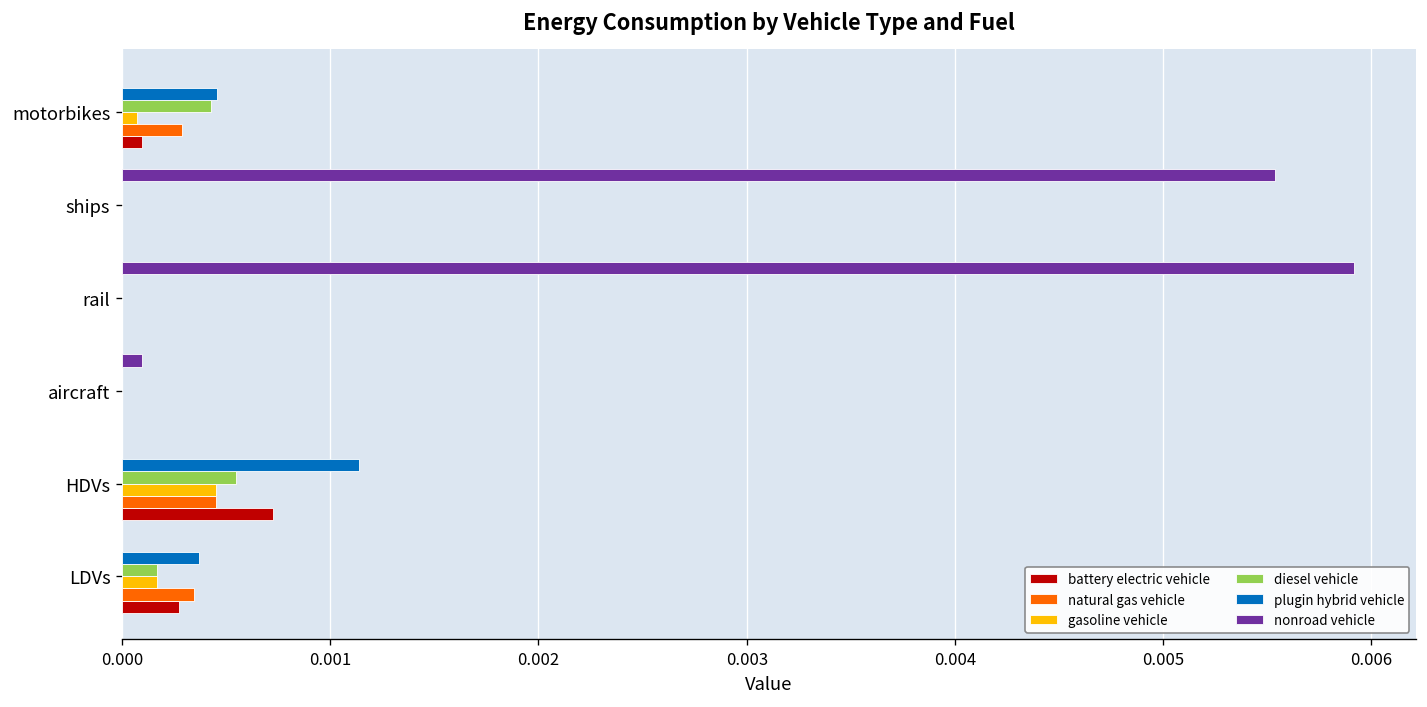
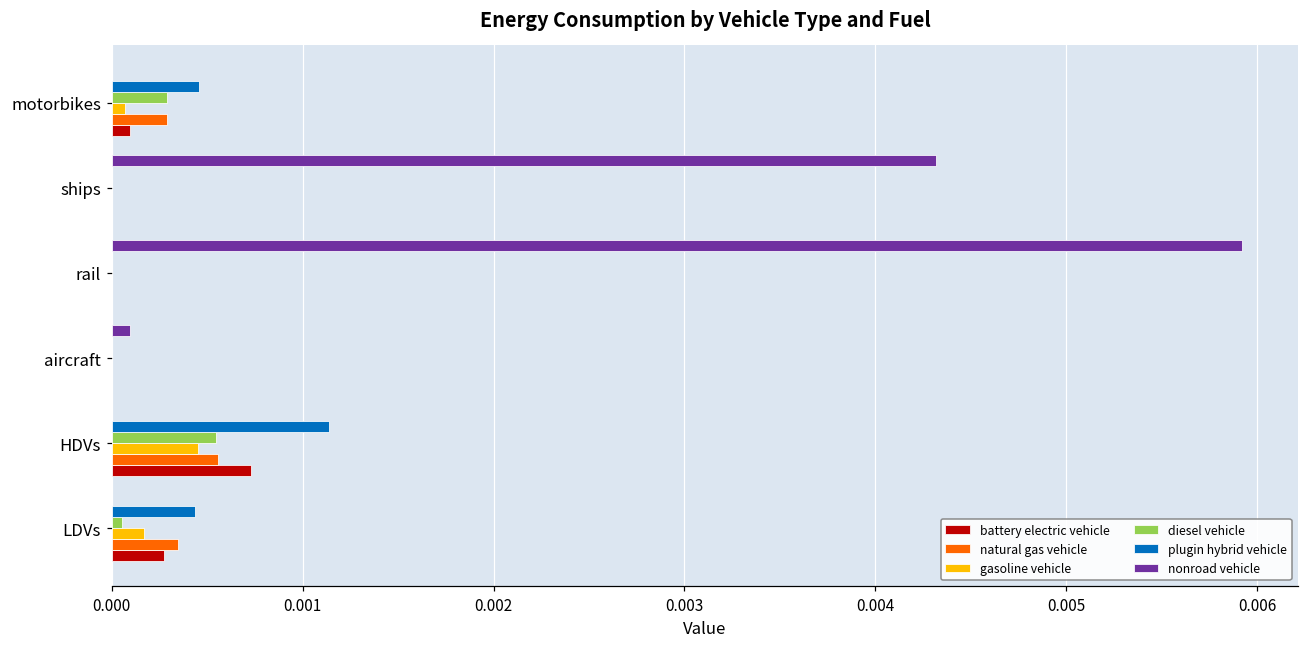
  {
    "battery electric vehicle": {
      "motorbikes": 0.00009,
      "ships": 0.00000,
      "rail": 0.00000,
      "aircraft": 0.00000,
      "HDVs": 0.00073,
      "LDVs": 0.00027
    },
    "natural gas vehicle": {
      "motorbikes": 0.00029,
      "ships": 0.00000,
      "rail": 0.00000,
      "aircraft": 0.00000,
-     "HDVs": 0.00045,
+     "HDVs": 0.00056,
      "LDVs": 0.00035
    },
    "gasoline vehicle": {
      "motorbikes": 0.00007,
      "ships": 0.00000,
      "rail": 0.00000,
      "aircraft": 0.00000,
      "HDVs": 0.00045,
      "LDVs": 0.00017
    },
    "diesel vehicle": {
-     "motorbikes": 0.00043,
+     "motorbikes": 0.00029,
      "ships": 0.00000,
      "rail": 0.00000,
      "aircraft": 0.00000,
      "HDVs": 0.00055,
-     "LDVs": 0.00017
+     "LDVs": 0.00005
    },
    "plugin hybrid vehicle": {
      "motorbikes": 0.00046,
      "ships": 0.00000,
      "rail": 0.00000,
      "aircraft": 0.00000,
      "HDVs": 0.00114,
-     "LDVs": 0.00037
+     "LDVs": 0.00044
    },
    "nonroad vehicle": {
      "motorbikes": 0.00000,
-     "ships": 0.00554,
+     "ships": 0.00432,
      "rail": 0.00592,
      "aircraft": 0.00010,
      "HDVs": 0.00000,
      "LDVs": 0.00000
    }
  }
